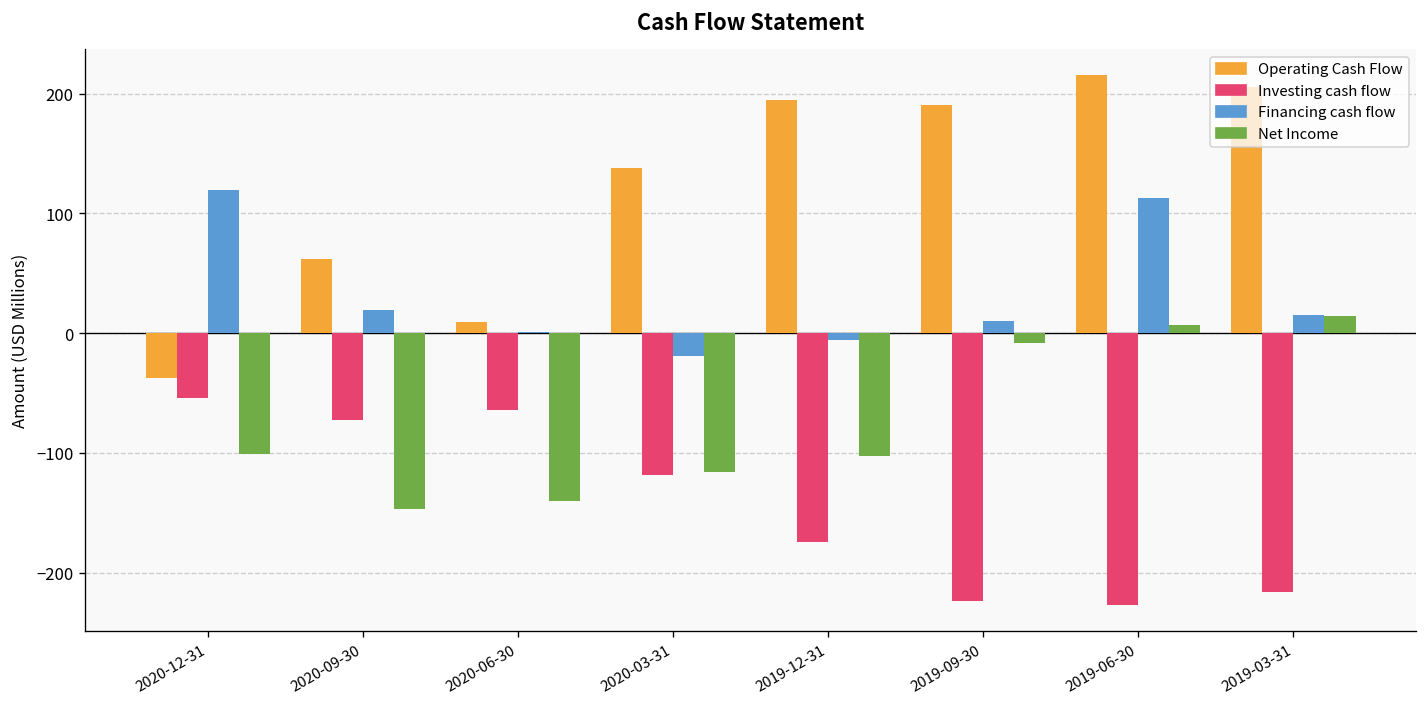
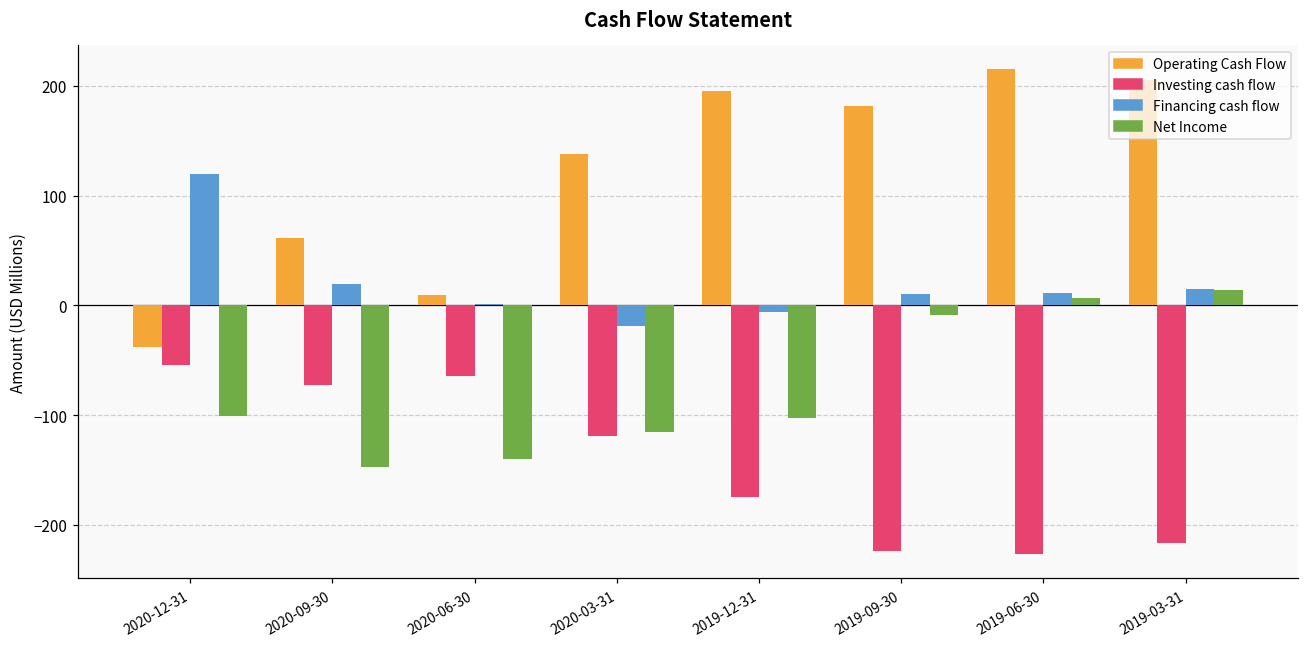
  {
    "Operating Cash Flow": {
      "2020-12-31": -40,
      "2020-09-30": 60,
      "2020-06-30": 10,
      "2020-03-31": 140,
      "2019-12-31": 190,
-     "2019-09-30": 190,
+     "2019-09-30": 180,
      "2019-06-30": 220
    },
    "Investing cash flow": {
      "2020-12-31": -50,
      "2020-09-30": -70,
      "2020-06-30": -60,
      "2020-03-31": -120,
      "2019-12-31": -170,
      "2019-09-30": -220,
      "2019-06-30": -230,
      "2019-03-31": -220
    },
    "Financing cash flow": {
      "2020-12-31": 120,
      "2020-09-30": 20,
      "2020-03-31": -20,
      "2019-12-31": -10,
      "2019-09-30": 10,
-     "2019-06-30": 110,
+     "2019-06-30": 10,
      "2019-03-31": 20
    },
    "Net Income": {
      "2020-12-31": -100,
      "2020-09-30": -150,
      "2020-06-30": -140,
      "2020-03-31": -120,
      "2019-12-31": -100,
      "2019-09-30": -10,
      "2019-06-30": 10,
      "2019-03-31": 10
    }
  }
